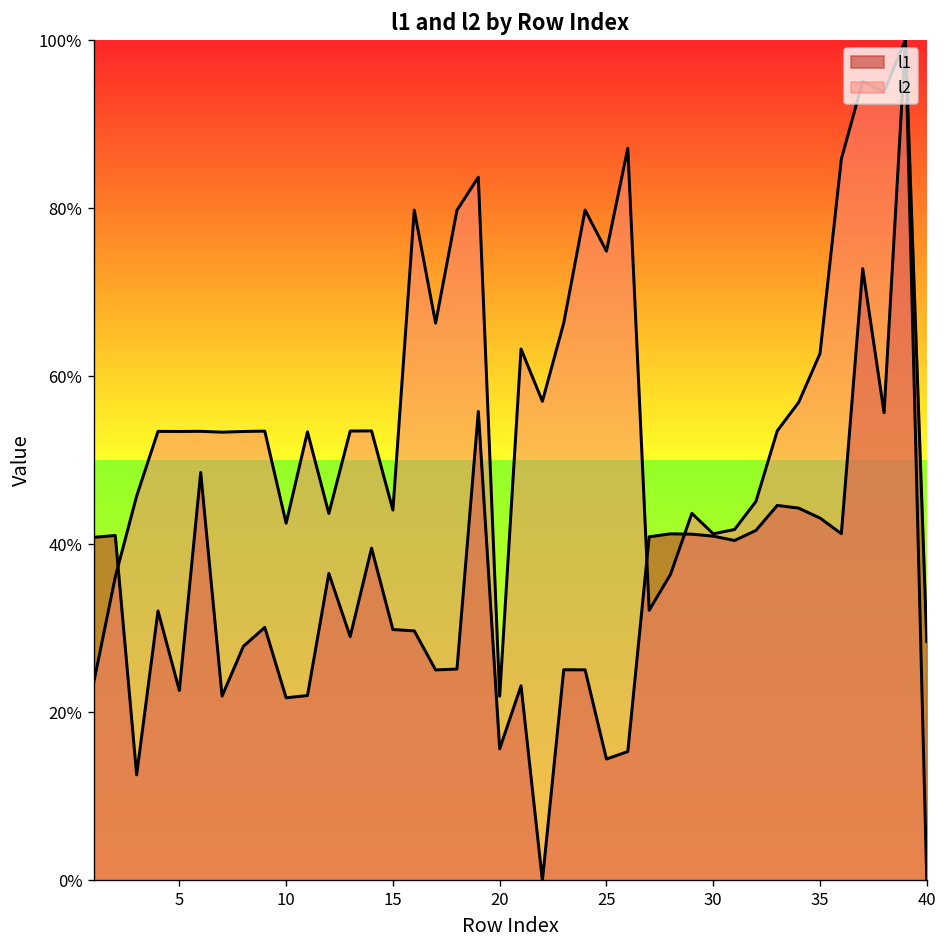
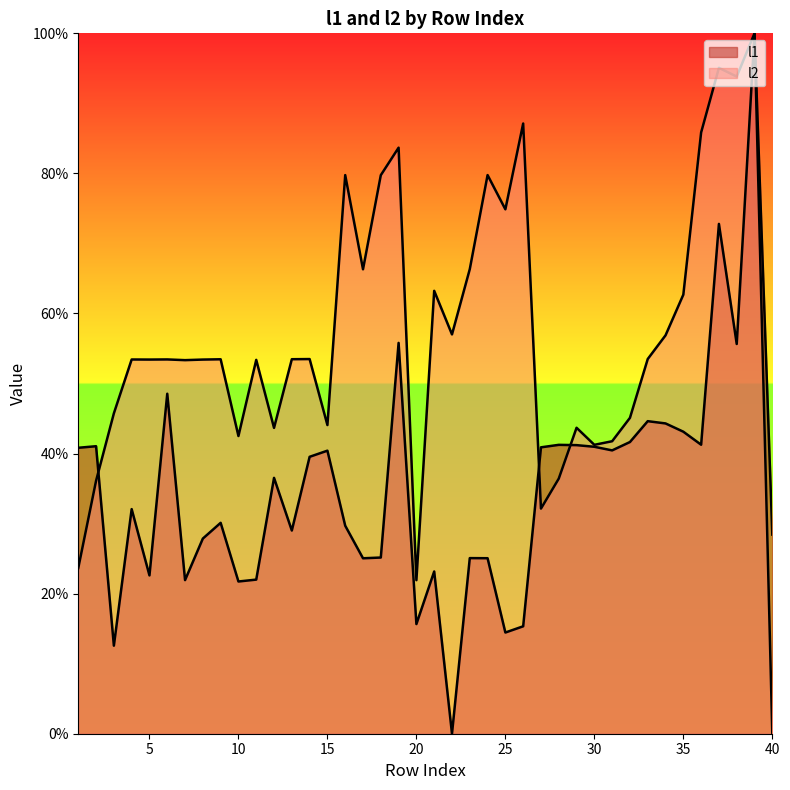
  {
    "l1": {
      "5": "23%",
      "10": "22%",
-     "15": "30%",
+     "15": "40%",
      "20": "16%",
      "25": "14%",
      "35": "43%",
      "40": "28%"
    },
    "l2": {
      "5": "53%",
      "10": "43%",
      "15": "44%",
      "20": "22%",
      "25": "75%",
      "35": "63%",
      "40": "0%"
    }
  }
